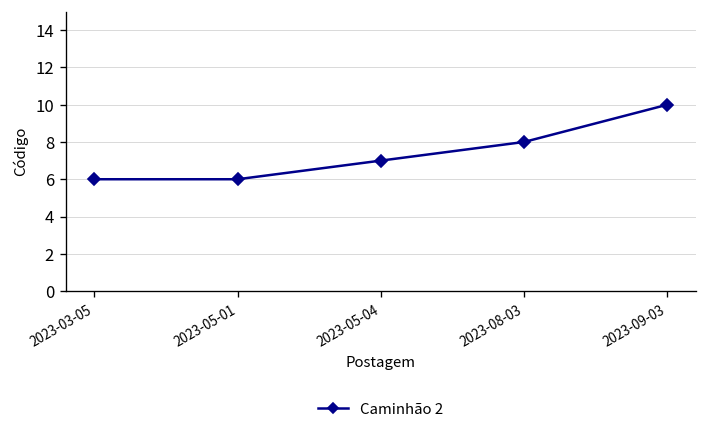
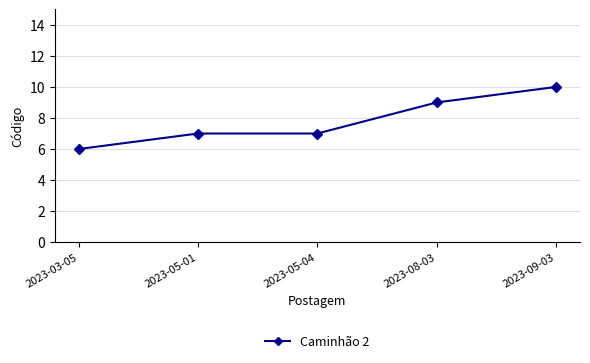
  {
    "2023-03-05": 6,
-   "2023-05-01": 6,
+   "2023-05-01": 7,
    "2023-05-04": 7,
-   "2023-08-03": 8,
+   "2023-08-03": 9,
    "2023-09-03": 10
  }
